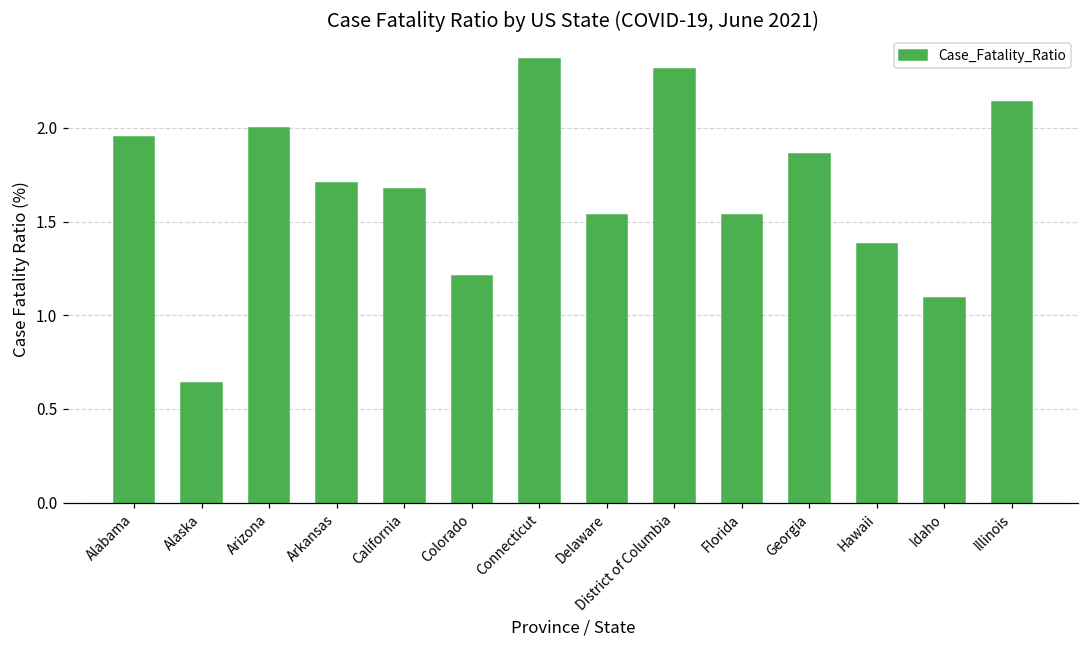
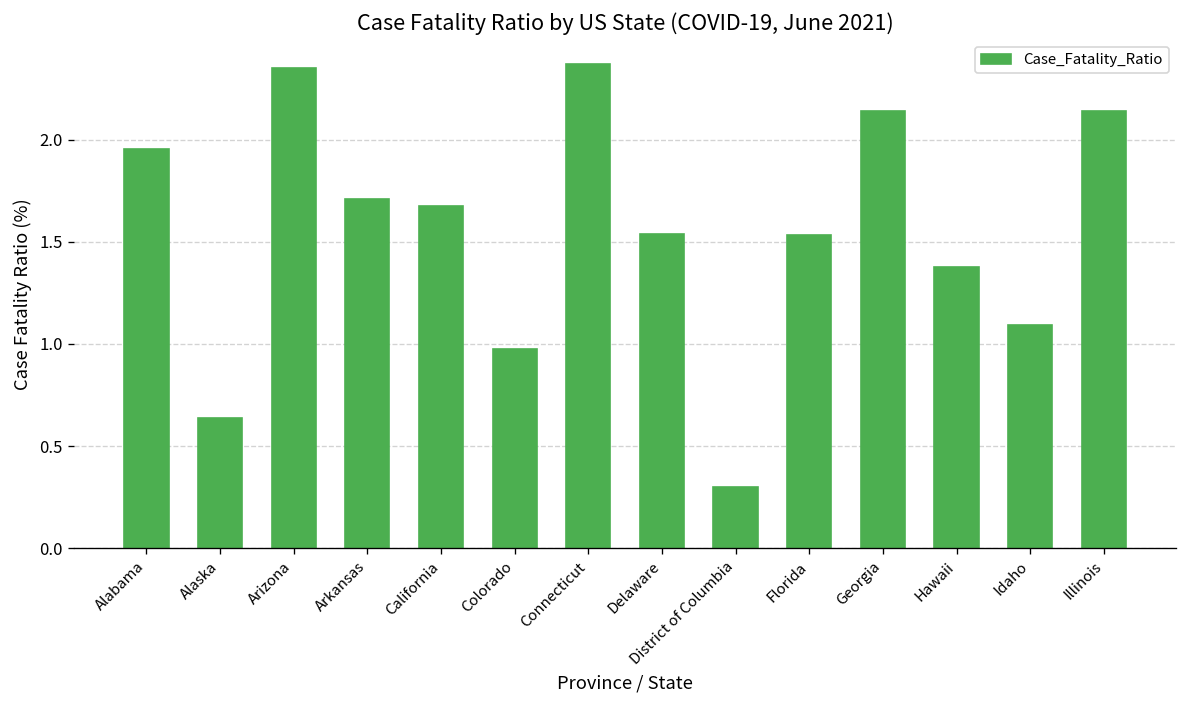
  {
    "Alabama": 1.95,
    "Alaska": 0.64,
-   "Arizona": 2.00,
+   "Arizona": 2.35,
    "Arkansas": 1.71,
    "California": 1.67,
-   "Colorado": 1.21,
+   "Colorado": 0.97,
    "Connecticut": 2.37,
    "Delaware": 1.54,
-   "District of Columbia": 2.31,
+   "District of Columbia": 0.30,
    "Florida": 1.54,
-   "Georgia": 1.86,
+   "Georgia": 2.14,
    "Hawaii": 1.38,
    "Idaho": 1.09,
    "Illinois": 2.14
  }
